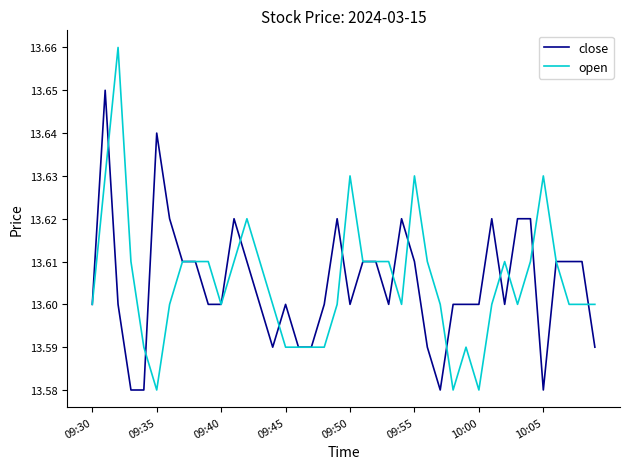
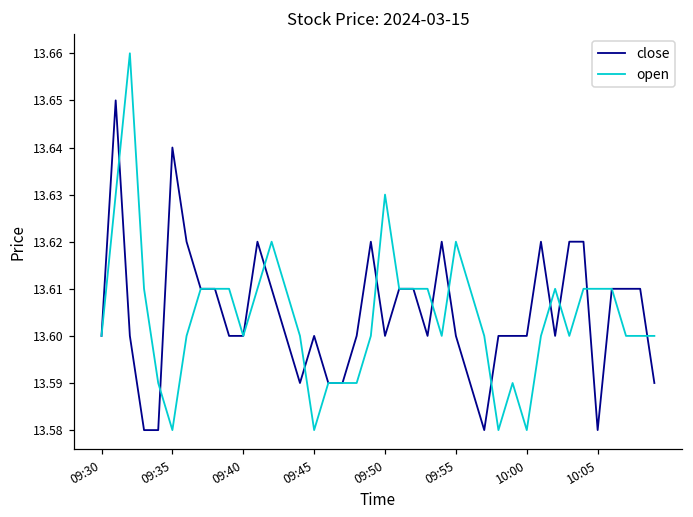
  {
    "close": {
      "09:35": 13.64,
      "09:45": 13.60,
      "09:50": 13.60,
-     "09:55": 13.61,
+     "09:55": 13.60,
      "10:00": 13.60,
      "10:05": 13.58
    },
    "open": {
      "09:35": 13.58,
-     "09:45": 13.59,
+     "09:45": 13.58,
      "09:50": 13.63,
-     "09:55": 13.63,
+     "09:55": 13.62,
      "10:00": 13.58,
-     "10:05": 13.63
+     "10:05": 13.61
    }
  }
